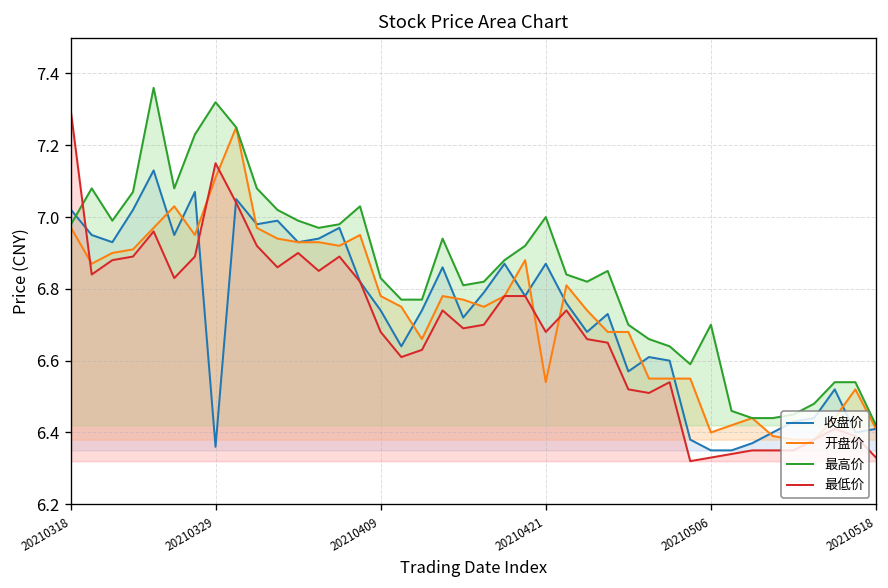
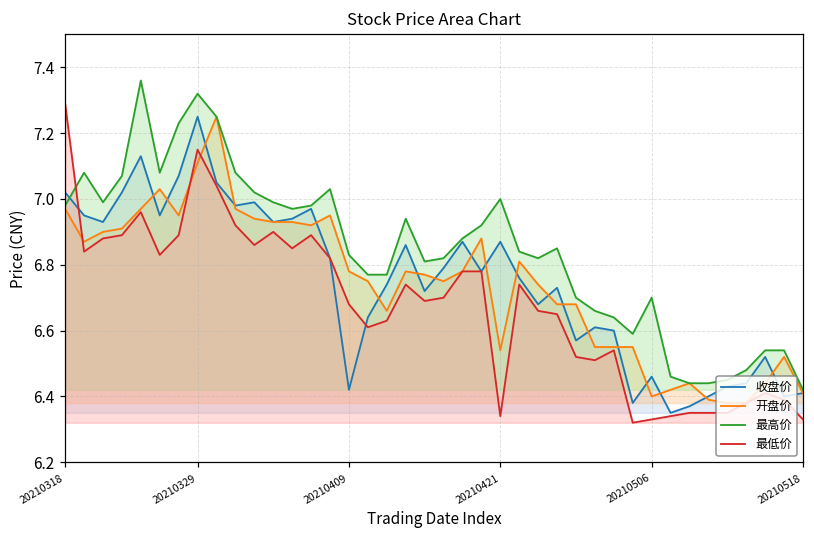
  {
    "收盘价": {
      "20210318": 7.02,
-     "20210329": 6.36,
-     "20210409": 6.74,
+     "20210329": 7.25,
+     "20210409": 6.42,
      "20210421": 6.87,
-     "20210506": 6.35
+     "20210506": 6.46
    },
    "开盘价": {
      "20210318": 6.97,
      "20210329": 7.11,
      "20210409": 6.78,
      "20210421": 6.54,
      "20210506": 6.40
    },
    "最高价": {
      "20210318": 6.98,
      "20210329": 7.32,
      "20210409": 6.83,
      "20210421": 7.00,
      "20210506": 6.70,
      "20210518": 6.42
    },
    "最低价": {
      "20210318": 7.29,
      "20210329": 7.15,
      "20210409": 6.68,
-     "20210421": 6.68,
+     "20210421": 6.34,
      "20210506": 6.33,
      "20210518": 6.33
    }
  }
